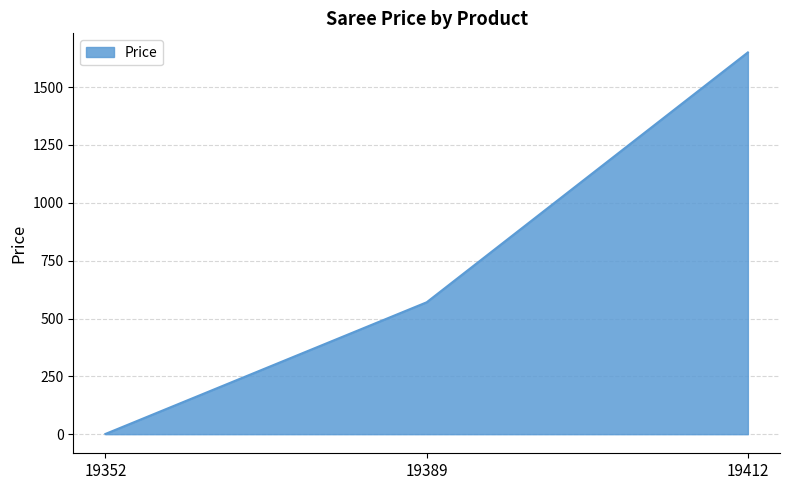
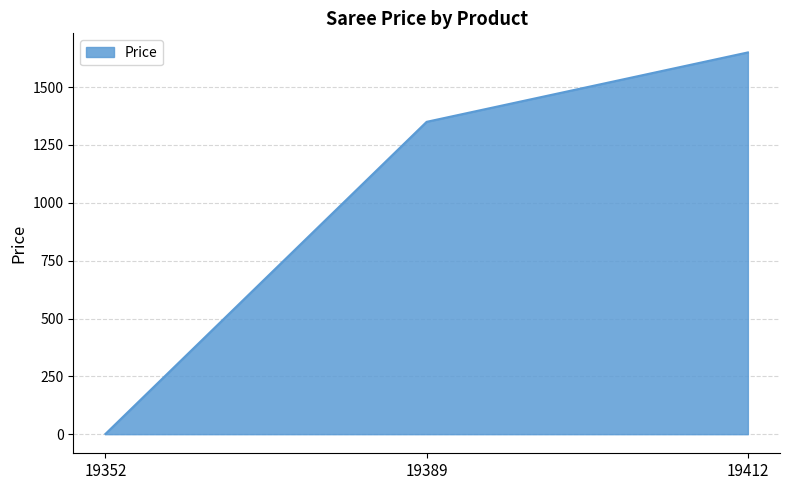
  {
    "19352": 0,
-   "19389": 570,
+   "19389": 1350,
    "19412": 1650
  }
